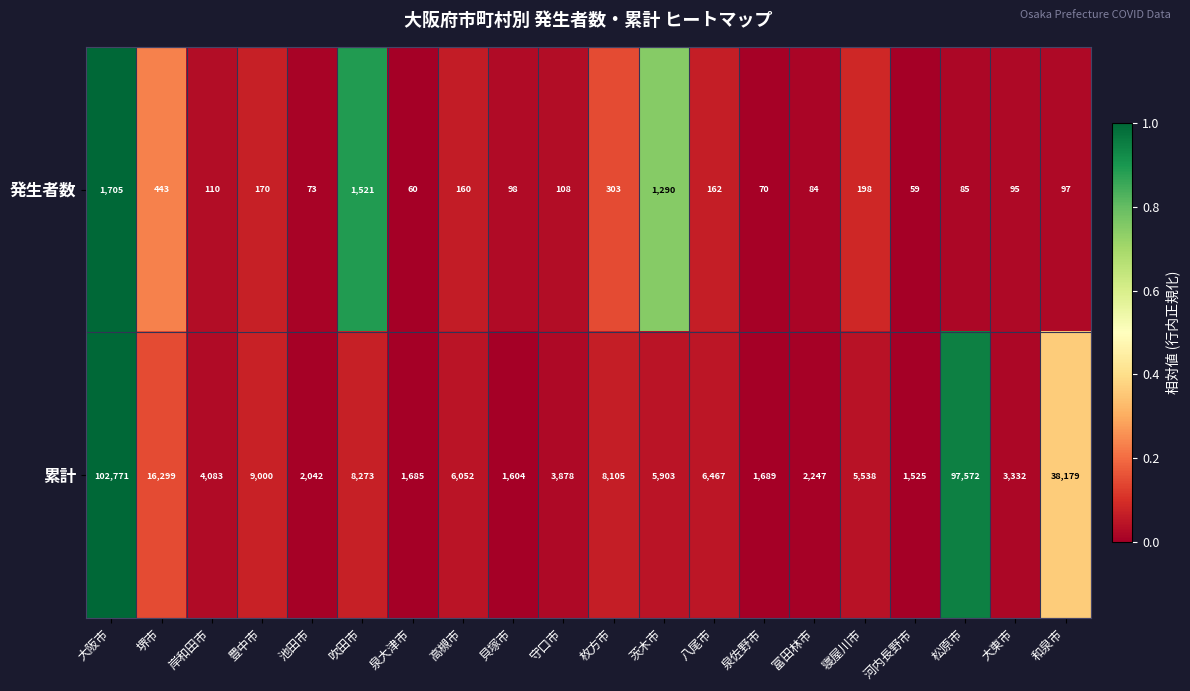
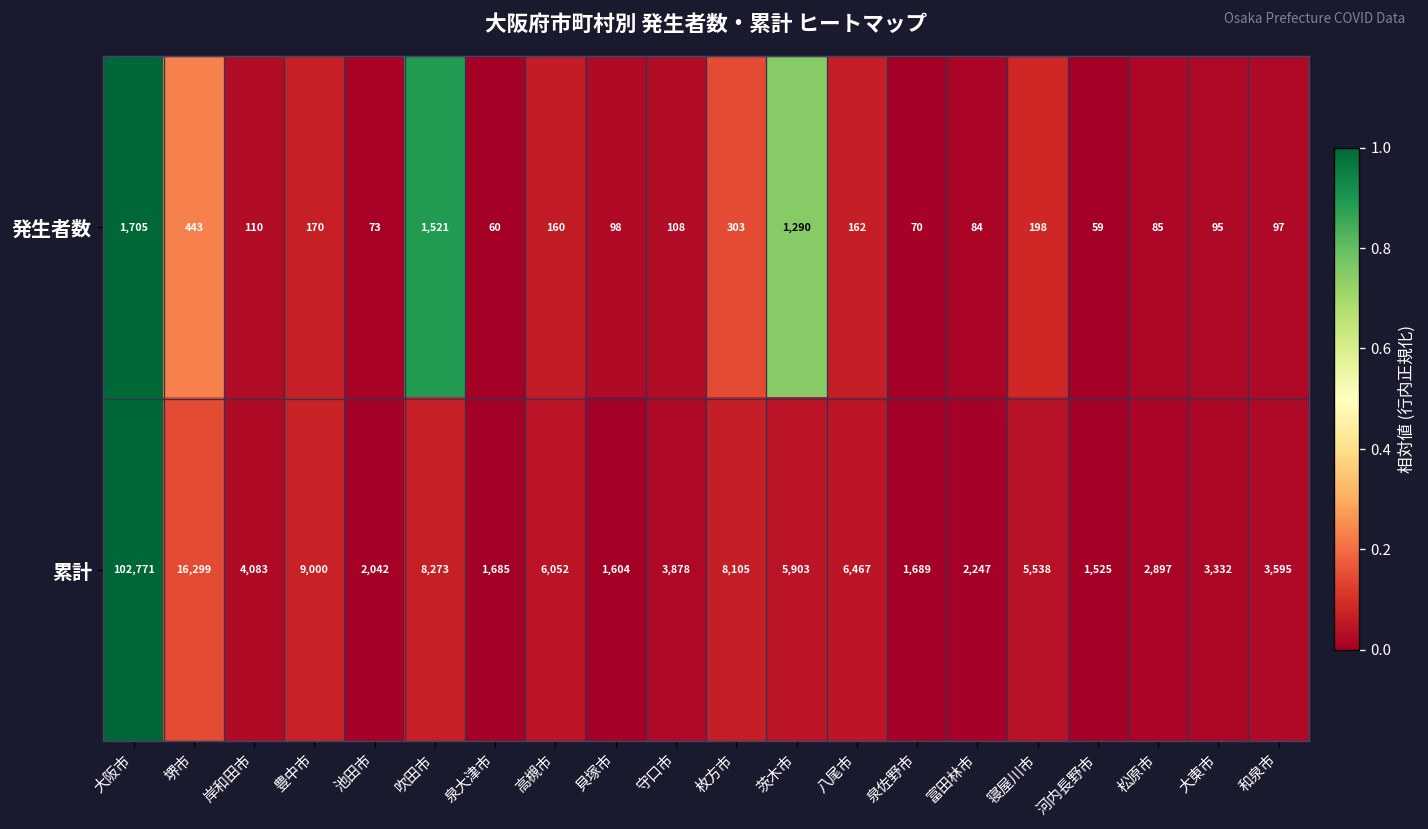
  {
    "発生者数": {
      "大阪市": "1,705",
      "堺市": "443",
      "岸和田市": "110",
      "豊中市": "170",
      "池田市": "73",
      "吹田市": "1,521",
      "泉大津市": "60",
      "高槻市": "160",
      "貝塚市": "98",
      "守口市": "108",
      "枚方市": "303",
      "茨木市": "1,290",
      "八尾市": "162",
      "泉佐野市": "70",
      "富田林市": "84",
      "寝屋川市": "198",
      "河内長野市": "59",
      "松原市": "85",
      "大東市": "95",
      "和泉市": "97"
    },
    "累計": {
      "大阪市": "102,771",
      "堺市": "16,299",
      "岸和田市": "4,083",
      "豊中市": "9,000",
      "池田市": "2,042",
      "吹田市": "8,273",
      "泉大津市": "1,685",
      "高槻市": "6,052",
      "貝塚市": "1,604",
      "守口市": "3,878",
      "枚方市": "8,105",
      "茨木市": "5,903",
      "八尾市": "6,467",
      "泉佐野市": "1,689",
      "富田林市": "2,247",
      "寝屋川市": "5,538",
      "河内長野市": "1,525",
-     "松原市": "97,572",
+     "松原市": "2,897",
      "大東市": "3,332",
-     "和泉市": "38,179"
+     "和泉市": "3,595"
    }
  }
